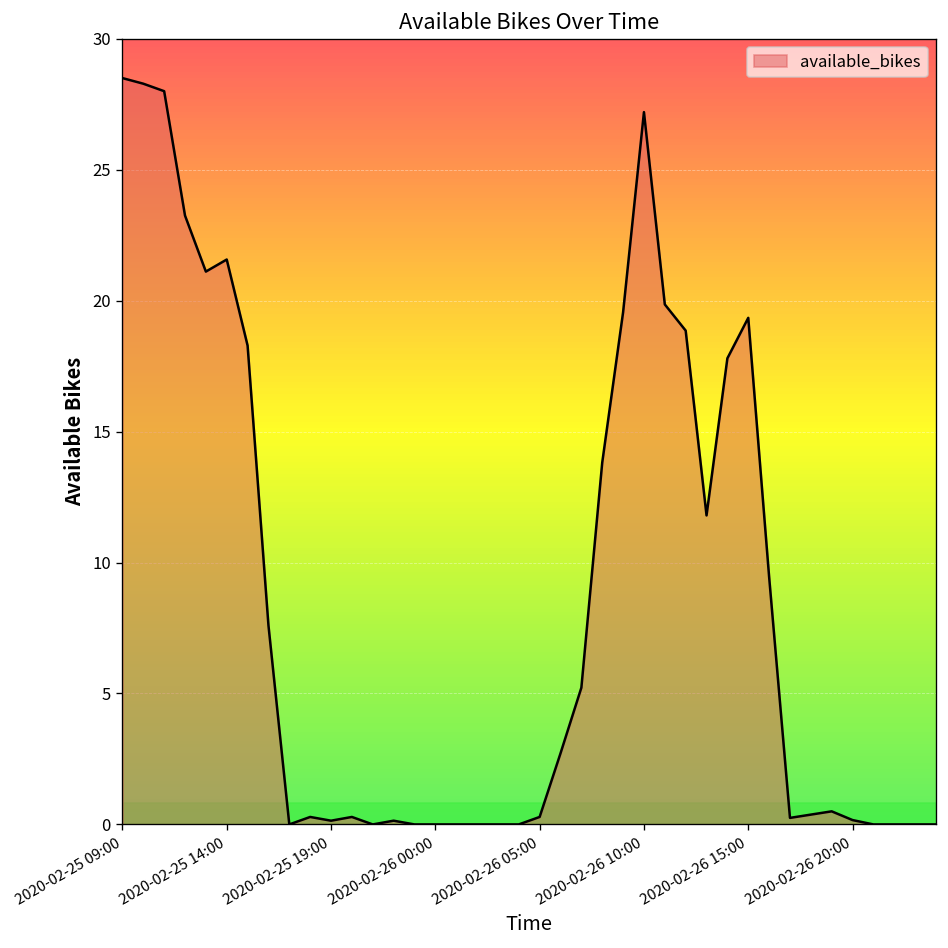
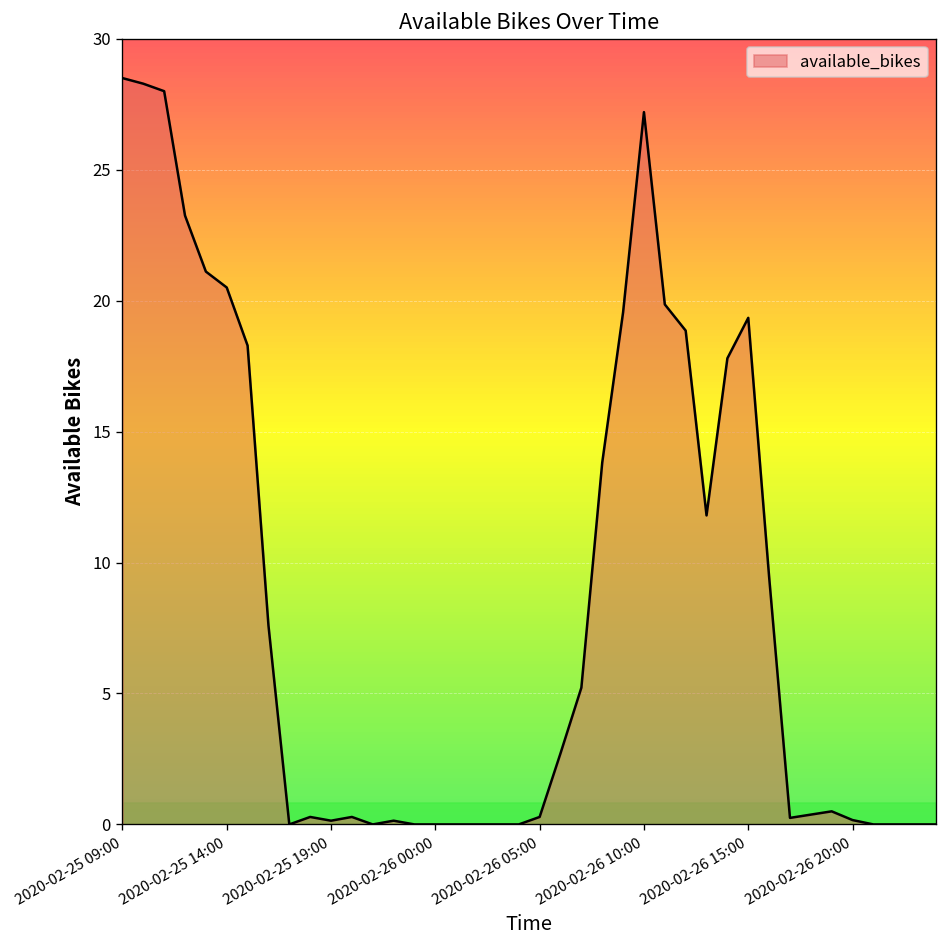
  {
    "2020-02-25 09:00": 28.5,
-   "2020-02-25 14:00": 21.6,
+   "2020-02-25 14:00": 20.5,
    "2020-02-26 10:00": 27.2,
    "2020-02-26 15:00": 19.3
  }
